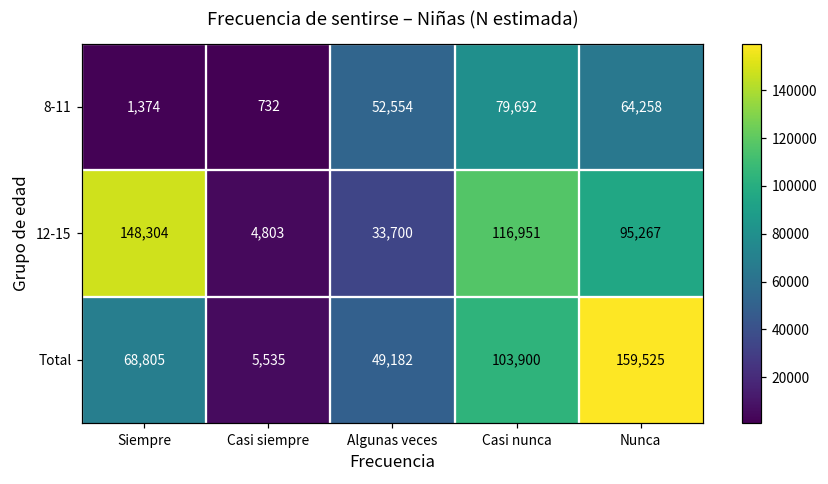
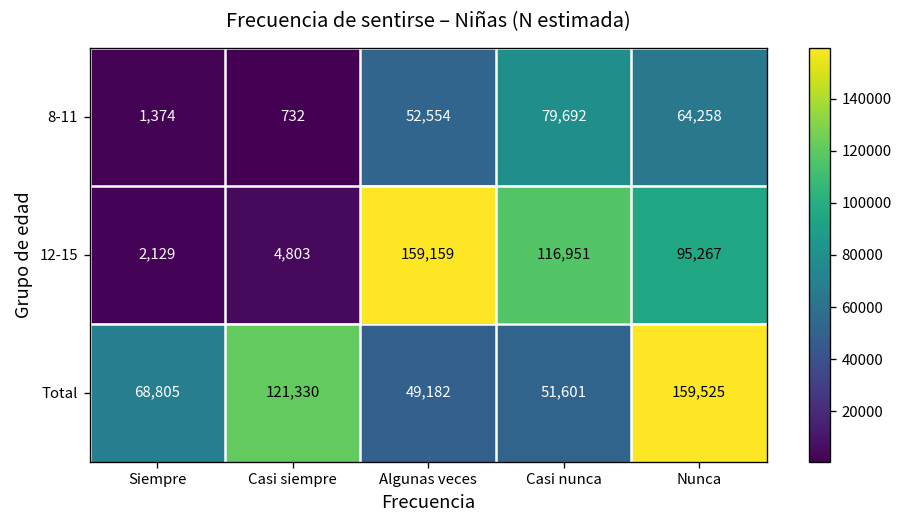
  {
    "8-11": {
      "Siempre": "1,374",
      "Casi siempre": "732",
      "Algunas veces": "52,554",
      "Casi nunca": "79,692",
      "Nunca": "64,258"
    },
    "12-15": {
-     "Siempre": "148,304",
+     "Siempre": "2,129",
      "Casi siempre": "4,803",
-     "Algunas veces": "33,700",
+     "Algunas veces": "159,159",
      "Casi nunca": "116,951",
      "Nunca": "95,267"
    },
    "Total": {
      "Siempre": "68,805",
-     "Casi siempre": "5,535",
+     "Casi siempre": "121,330",
      "Algunas veces": "49,182",
-     "Casi nunca": "103,900",
+     "Casi nunca": "51,601",
      "Nunca": "159,525"
    }
  }
